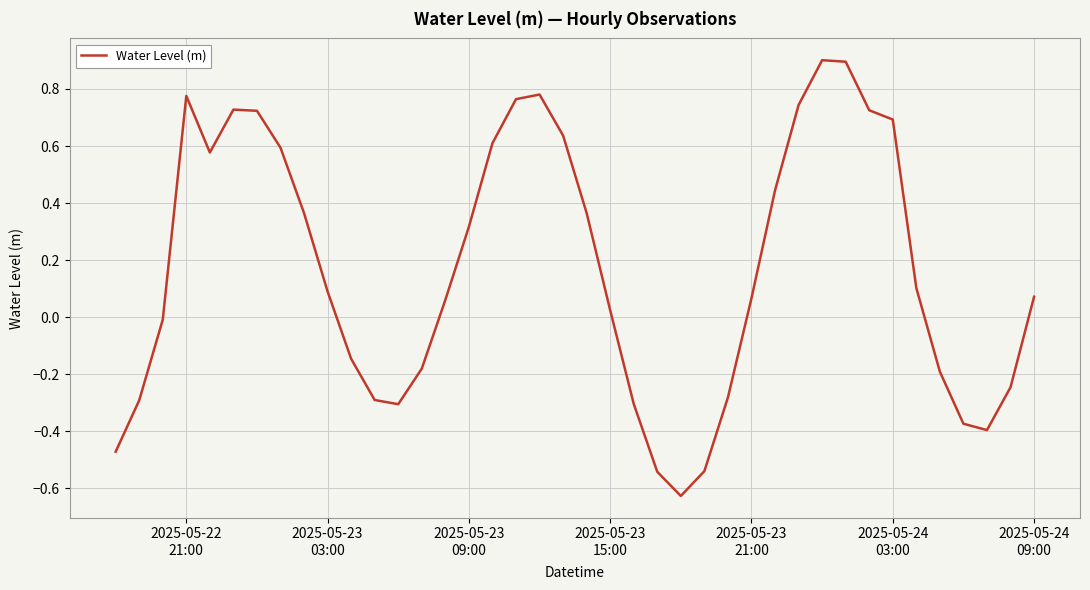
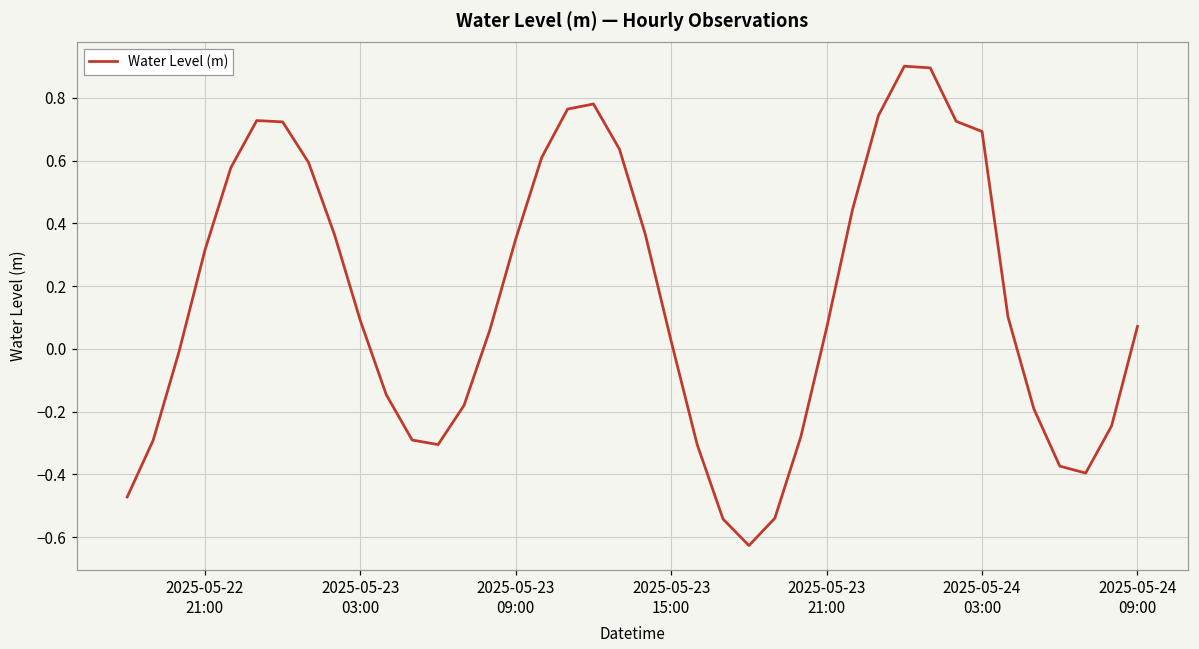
  {
-   "2025-05-22 21:00": 0.78,
+   "2025-05-22 21:00": 0.31,
    "2025-05-23 03:00": 0.09,
-   "2025-05-23 09:00": 0.32,
+   "2025-05-23 09:00": 0.35,
    "2025-05-23 15:00": 0.02,
    "2025-05-23 21:00": 0.07,
    "2025-05-24 03:00": 0.69,
    "2025-05-24 09:00": 0.07
  }
